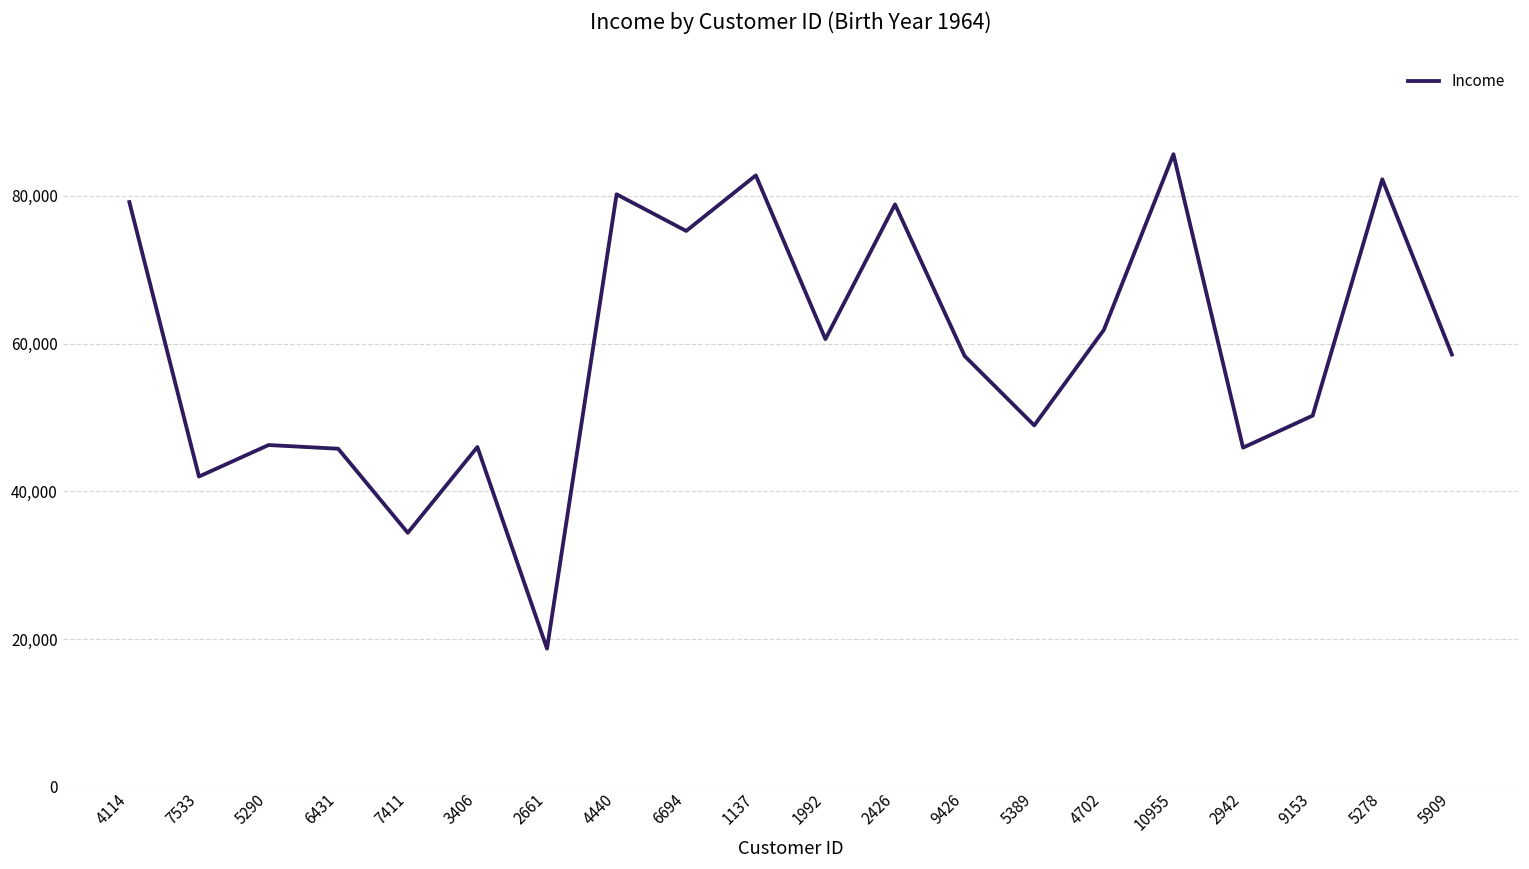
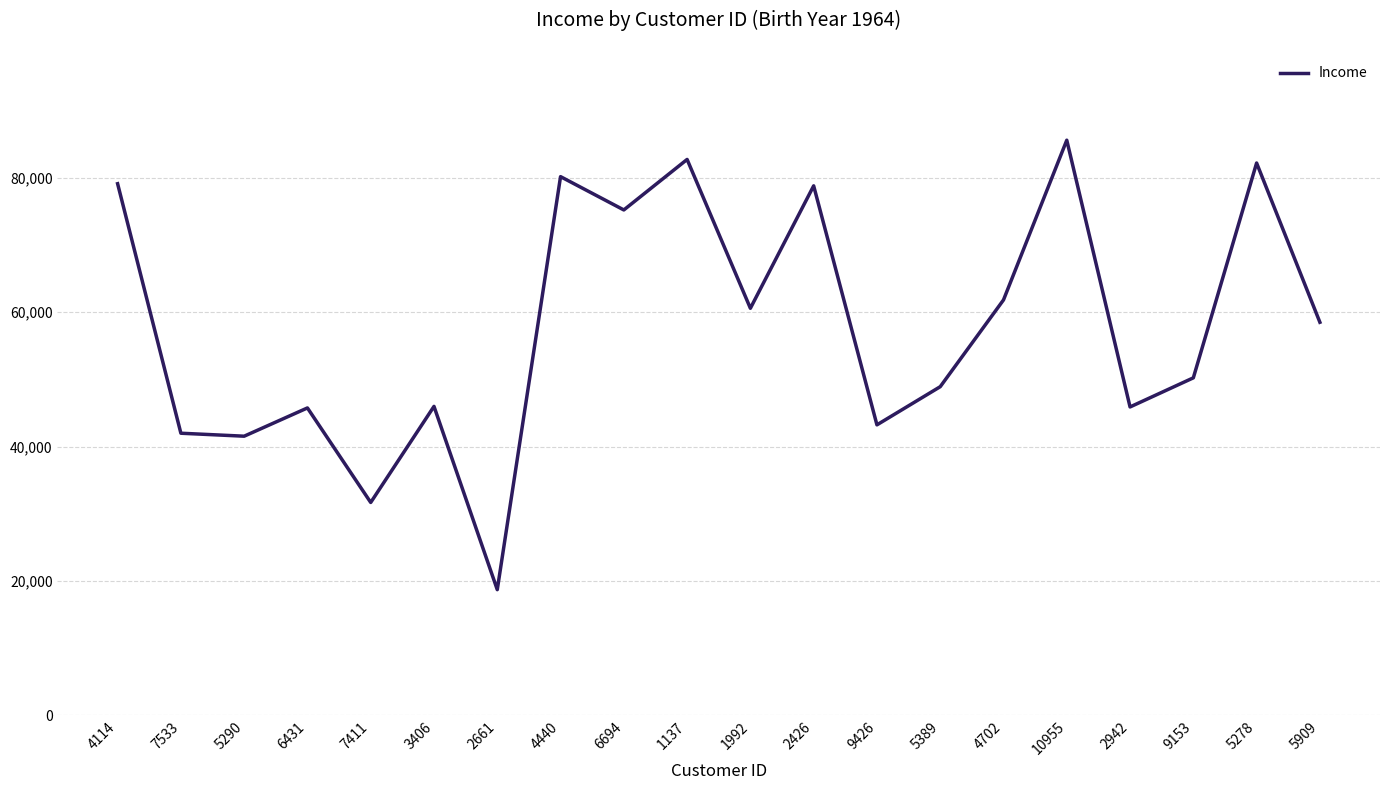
  {
    "4114": "79,000",
    "7533": "42,000",
-   "5290": "46,000",
+   "5290": "42,000",
    "6431": "46,000",
-   "7411": "34,000",
+   "7411": "32,000",
    "3406": "46,000",
    "2661": "19,000",
    "4440": "80,000",
    "6694": "75,000",
    "1137": "83,000",
    "1992": "61,000",
    "2426": "79,000",
-   "9426": "58,000",
+   "9426": "43,000",
    "5389": "49,000",
    "4702": "62,000",
    "10955": "86,000",
    "2942": "46,000",
    "9153": "50,000",
    "5278": "82,000",
    "5909": "59,000"
  }
